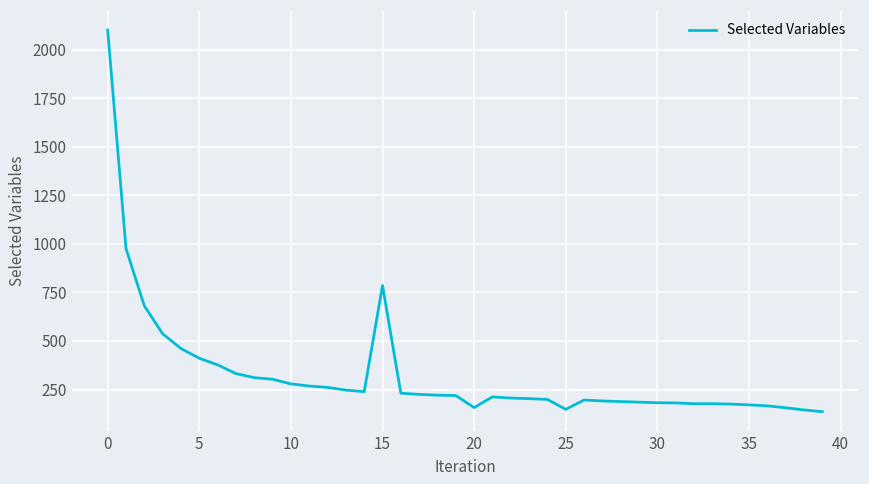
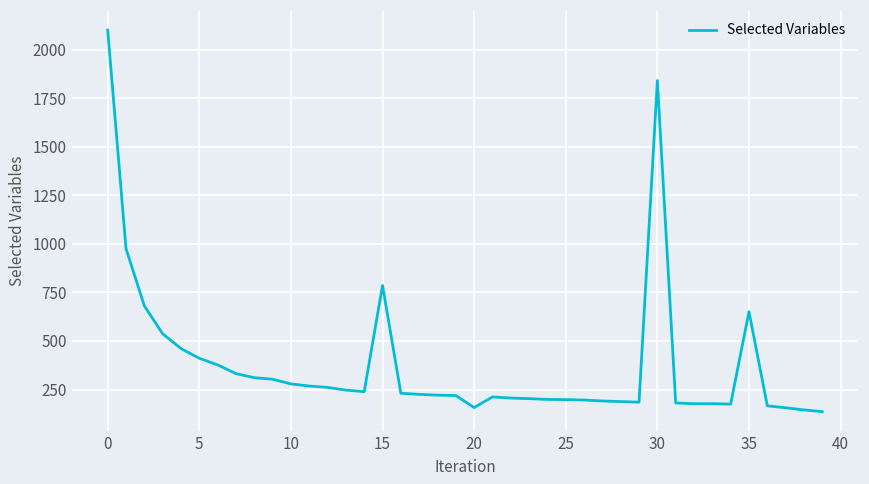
  {
    "0": 2100,
    "5": 410,
    "10": 280,
    "15": 790,
    "20": 160,
-   "25": 150,
-   "30": 180,
-   "35": 170
+   "25": 200,
+   "30": 1840,
+   "35": 650
  }
